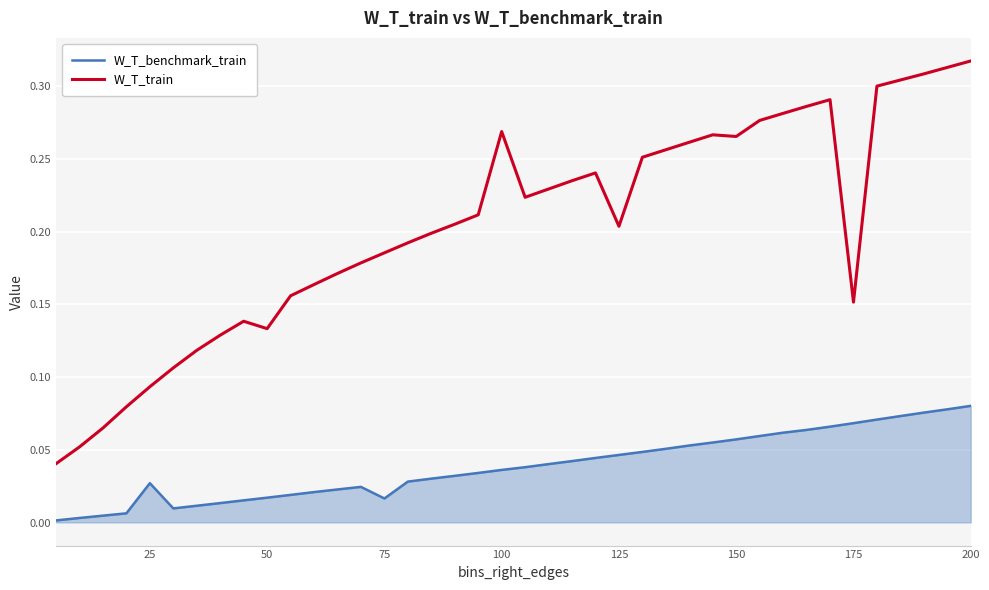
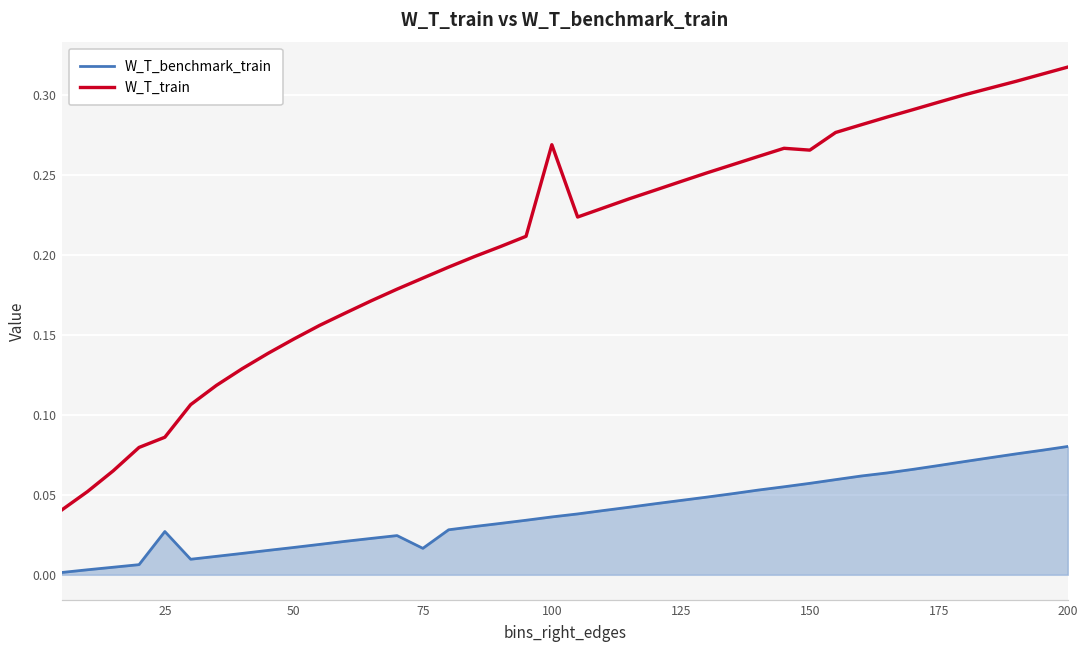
  {
    "W_T_benchmark_train": {
      "25": 0.027,
      "50": 0.017,
      "75": 0.017,
      "100": 0.036,
      "125": 0.046,
      "150": 0.057,
      "175": 0.068,
      "200": 0.080
    },
    "W_T_train": {
-     "25": 0.093,
-     "50": 0.133,
+     "25": 0.086,
+     "50": 0.147,
      "75": 0.185,
      "100": 0.269,
-     "125": 0.204,
+     "125": 0.246,
      "150": 0.265,
-     "175": 0.152,
+     "175": 0.295,
      "200": 0.317
    }
  }
